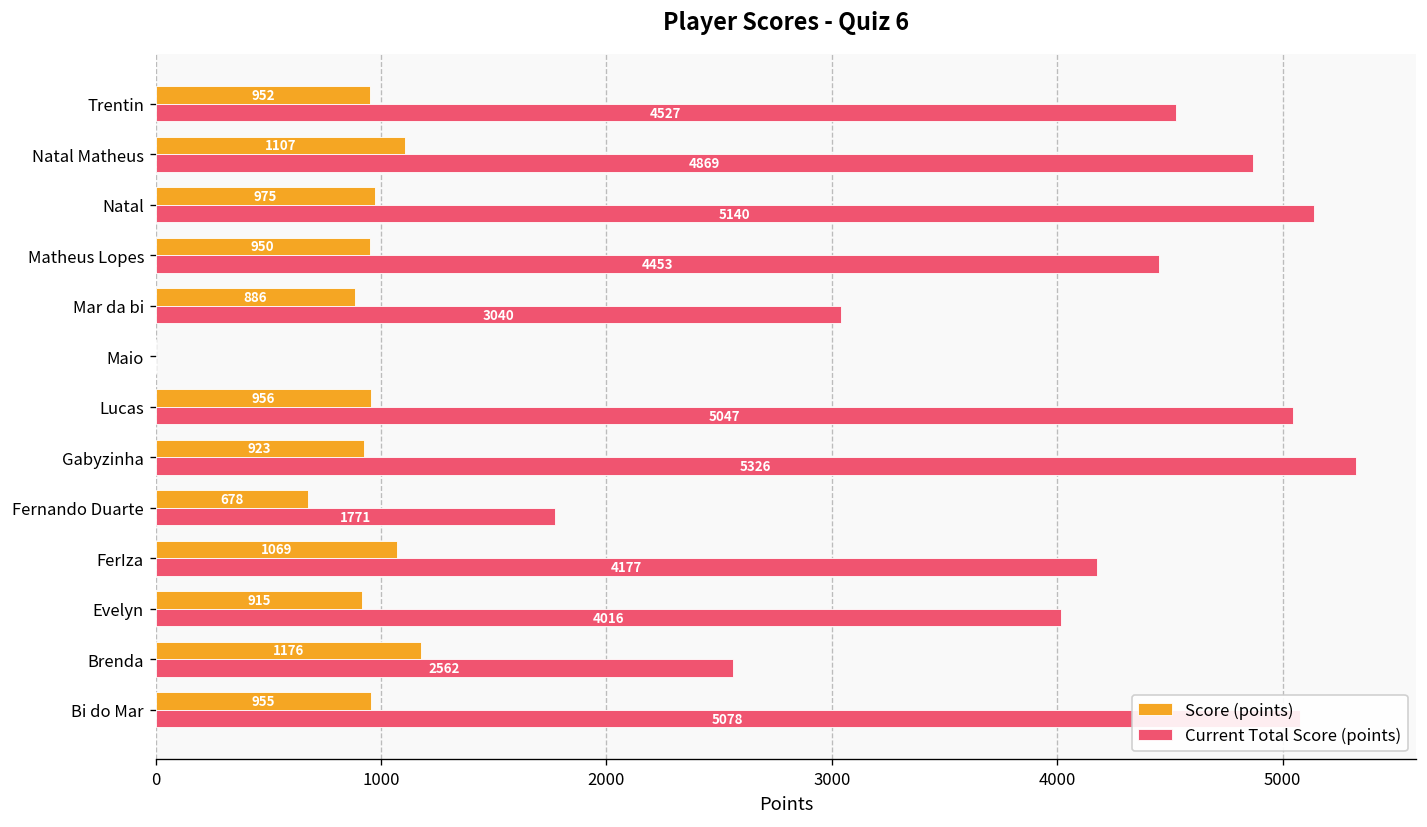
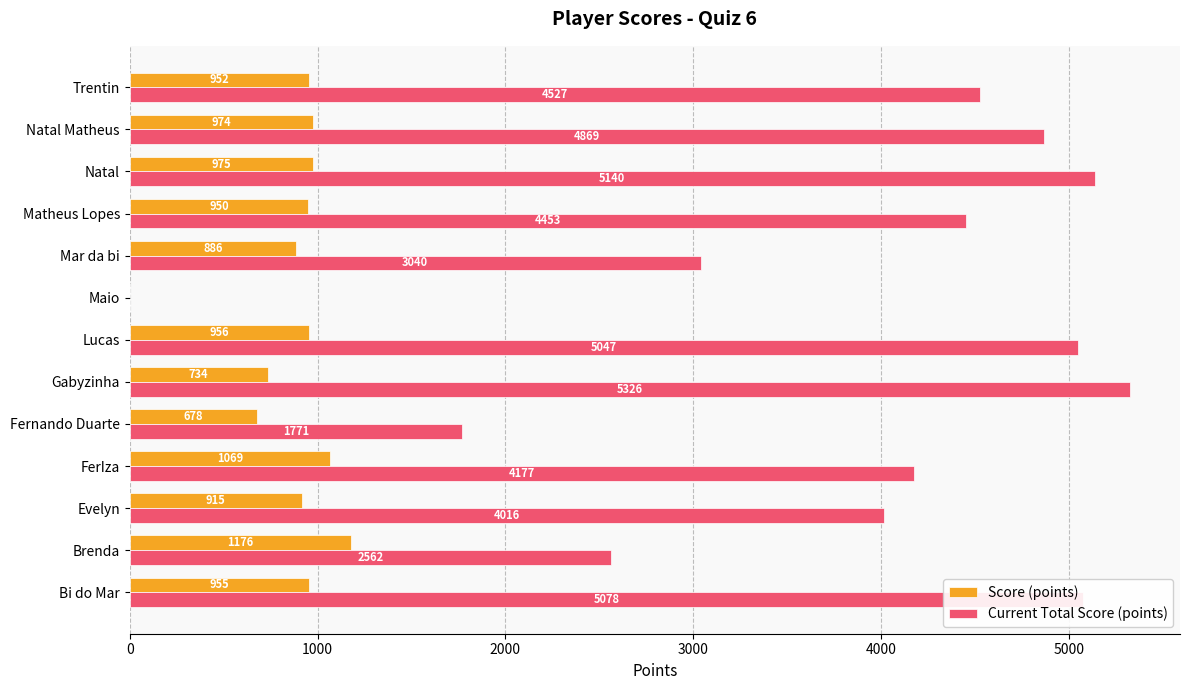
  {
    "Score (points)": {
      "Trentin": 952,
-     "Natal Matheus": 1107,
+     "Natal Matheus": 974,
      "Natal": 975,
      "Matheus Lopes": 950,
      "Mar da bi": 886,
      "Lucas": 956,
-     "Gabyzinha": 923,
+     "Gabyzinha": 734,
      "Fernando Duarte": 678,
      "FerIza": 1069,
      "Evelyn": 915,
      "Brenda": 1176,
      "Bi do Mar": 955
    },
    "Current Total Score (points)": {
      "Trentin": 4527,
      "Natal Matheus": 4869,
      "Natal": 5140,
      "Matheus Lopes": 4453,
      "Mar da bi": 3040,
      "Lucas": 5047,
      "Gabyzinha": 5326,
      "Fernando Duarte": 1771,
      "FerIza": 4177,
      "Evelyn": 4016,
      "Brenda": 2562
    }
  }
